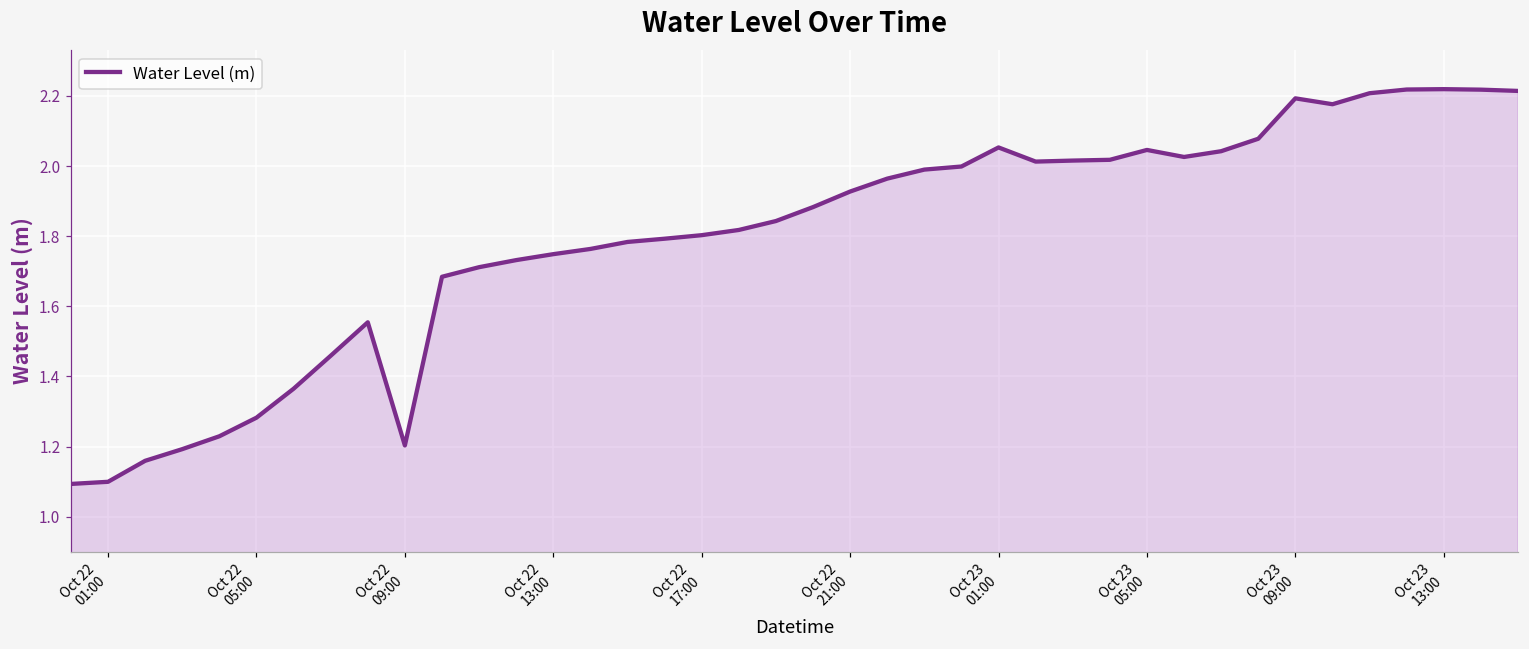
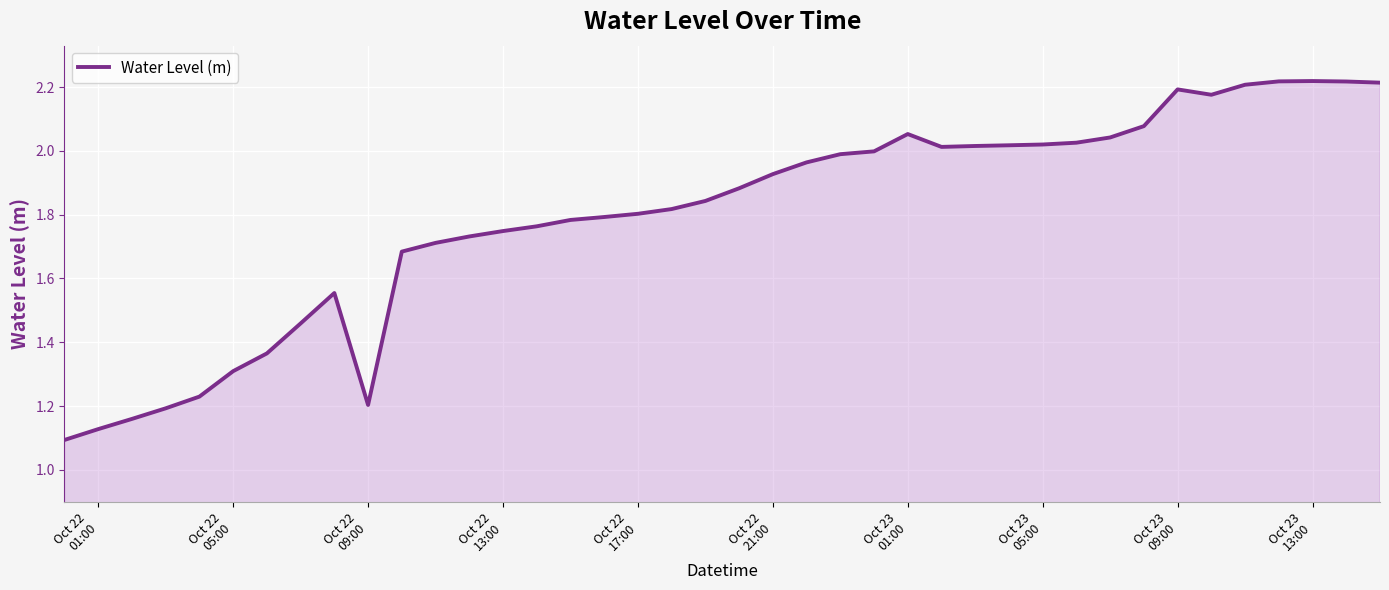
  {
-   "Oct 22 01:00": 1.10,
-   "Oct 22 05:00": 1.28,
+   "Oct 22 01:00": 1.13,
+   "Oct 22 05:00": 1.31,
    "Oct 22 09:00": 1.20,
    "Oct 22 13:00": 1.75,
    "Oct 22 17:00": 1.80,
    "Oct 22 21:00": 1.93,
    "Oct 23 01:00": 2.05,
-   "Oct 23 05:00": 2.05,
+   "Oct 23 05:00": 2.02,
    "Oct 23 09:00": 2.19,
    "Oct 23 13:00": 2.22
  }
